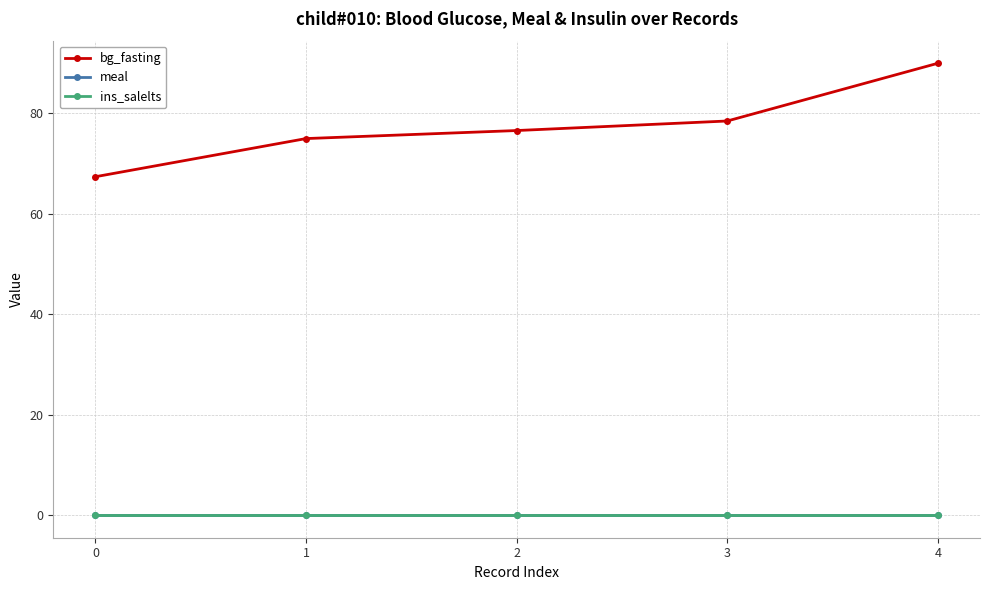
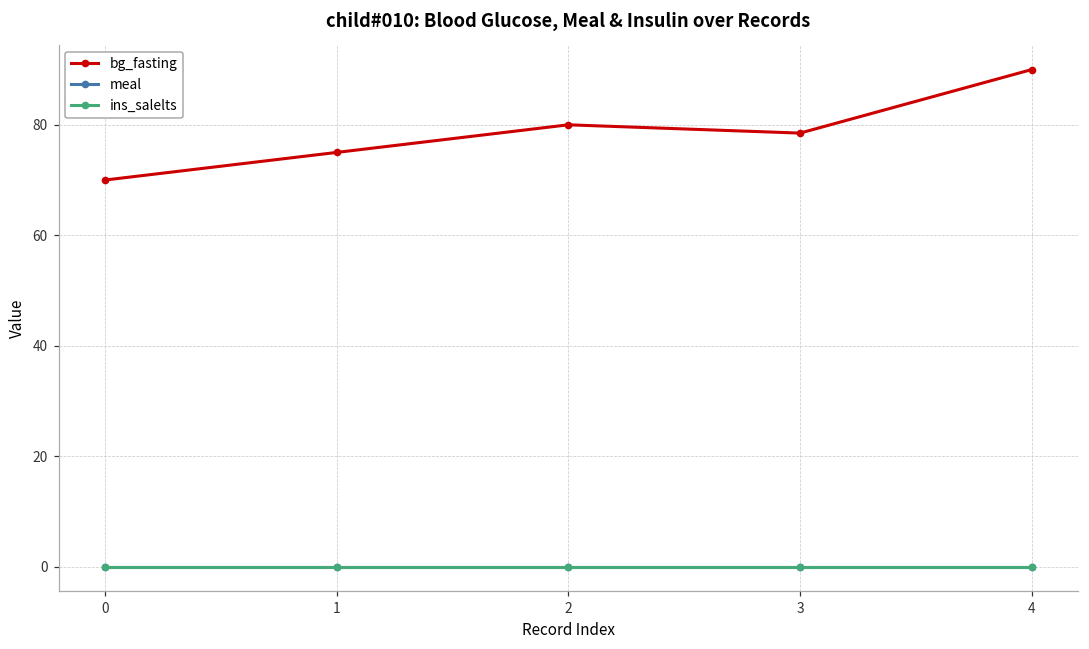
  {
    "bg_fasting": {
-     "0": 67,
+     "0": 70,
      "1": 75,
-     "2": 77,
+     "2": 80,
      "3": 79,
      "4": 90
    },
    "ins_salelts": {
      "0": 0,
      "1": 0,
      "2": 0,
      "3": 0,
      "4": 0
    }
  }
